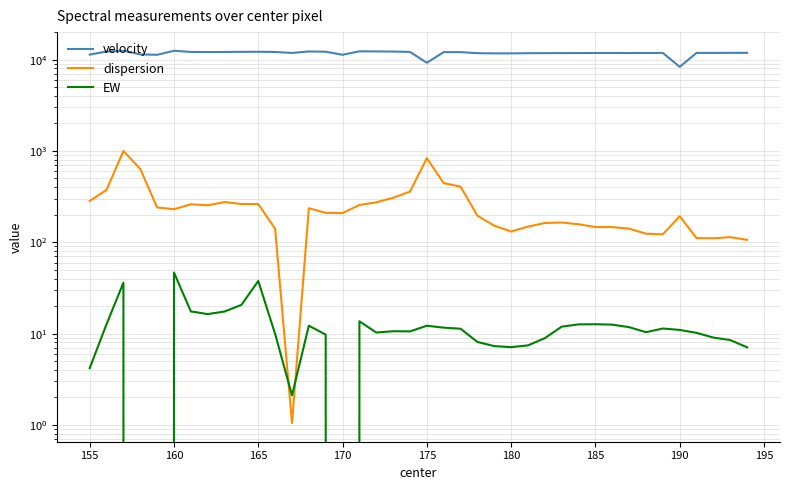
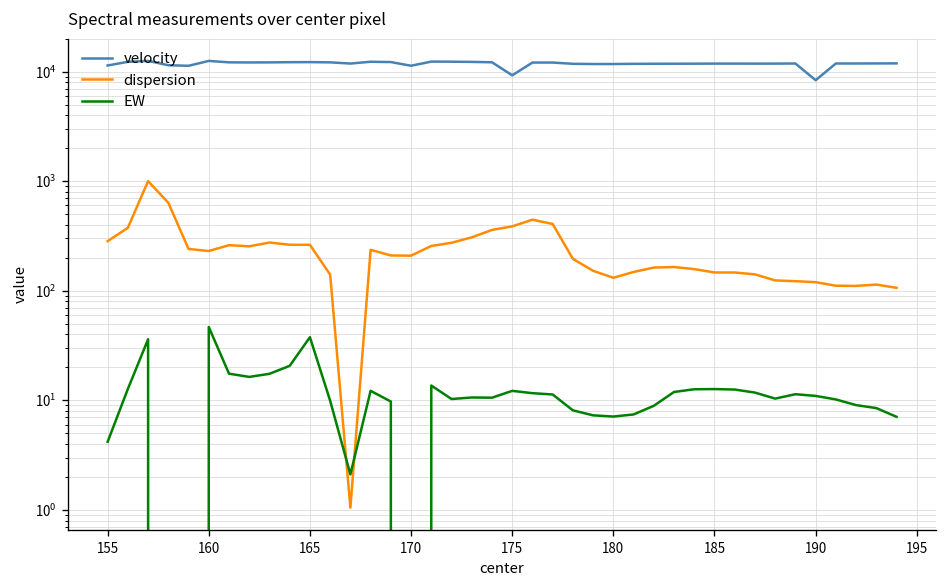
  {
    "velocity": {
      "155": 11000,
      "160": 13000,
      "165": 12000,
      "170": 11000,
      "175": 9000,
      "180": 12000,
      "185": 12000,
      "190": 8000
    },
    "dispersion": {
      "155": 280,
      "160": 230,
      "165": 260,
      "170": 210,
-     "175": 800,
+     "175": 390,
      "180": 130,
      "185": 150,
-     "190": 190
+     "190": 120
    },
    "EW": {
      "155": 4,
      "160": 50,
      "165": 38,
      "175": 12,
      "180": 7,
      "185": 13,
      "190": 11
    }
  }
